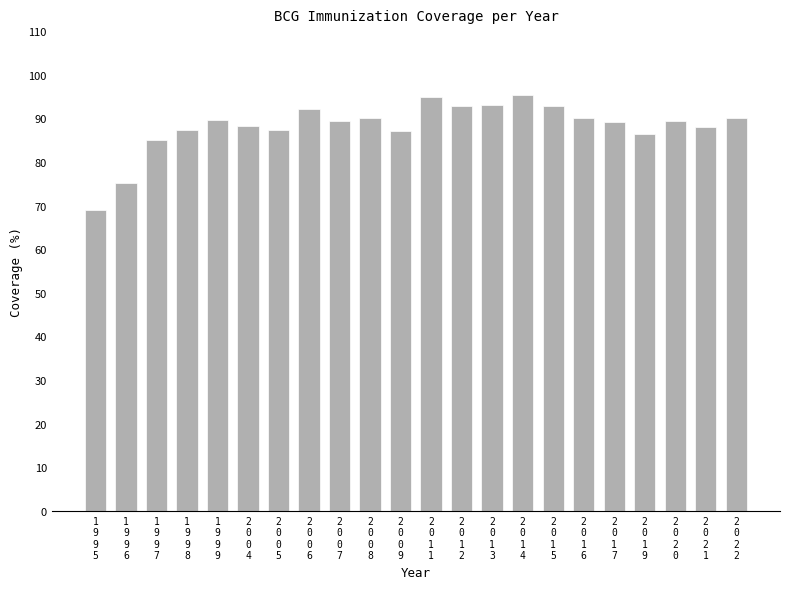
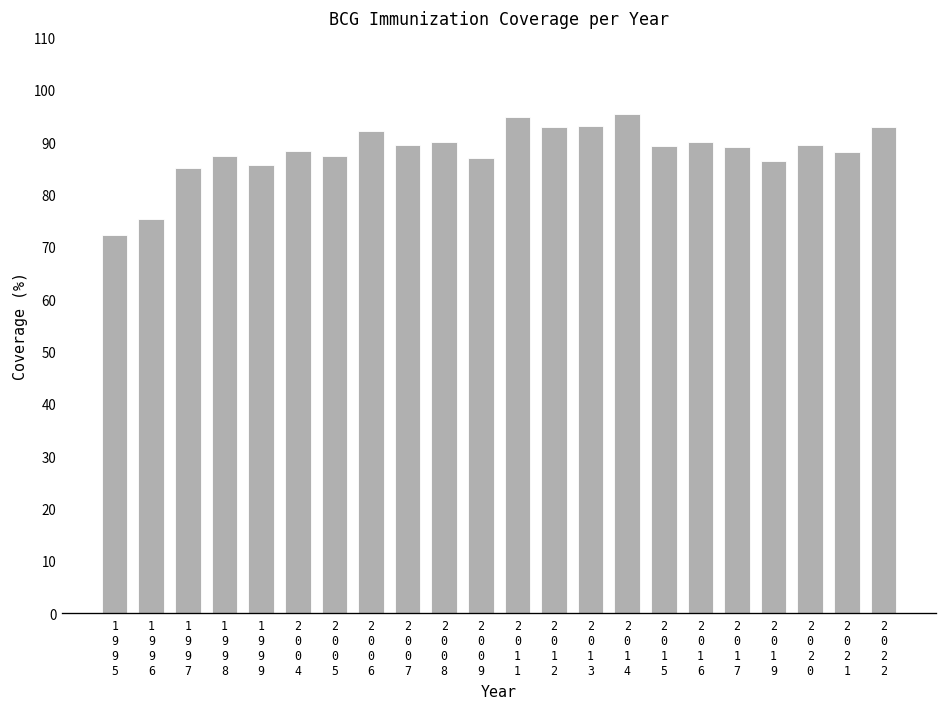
  {
-   "1 9 9 5": 69,
+   "1 9 9 5": 72,
    "1 9 9 6": 75,
    "1 9 9 7": 85,
    "1 9 9 8": 87,
-   "1 9 9 9": 90,
+   "1 9 9 9": 86,
    "2 0 0 4": 88,
    "2 0 0 5": 87,
    "2 0 0 6": 92,
    "2 0 0 7": 89,
    "2 0 0 8": 90,
    "2 0 0 9": 87,
    "2 0 1 1": 95,
    "2 0 1 2": 93,
    "2 0 1 3": 93,
    "2 0 1 4": 95,
-   "2 0 1 5": 93,
+   "2 0 1 5": 89,
    "2 0 1 6": 90,
    "2 0 1 7": 89,
    "2 0 1 9": 86,
    "2 0 2 0": 89,
    "2 0 2 1": 88,
-   "2 0 2 2": 90
+   "2 0 2 2": 93
  }
